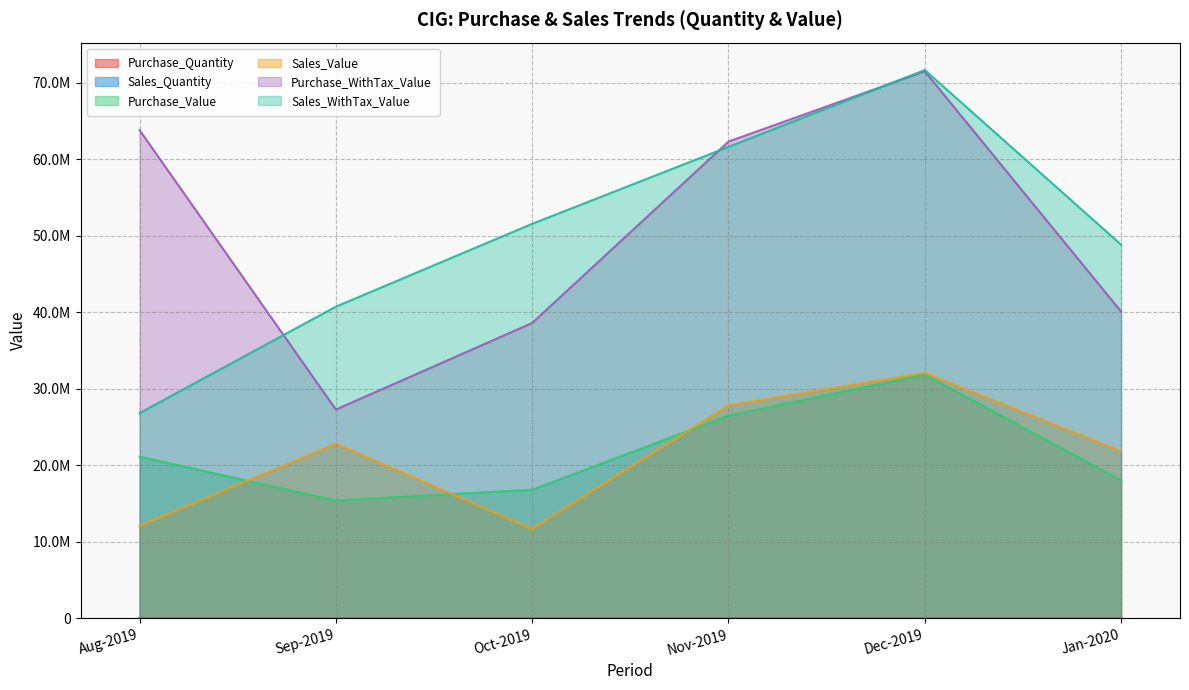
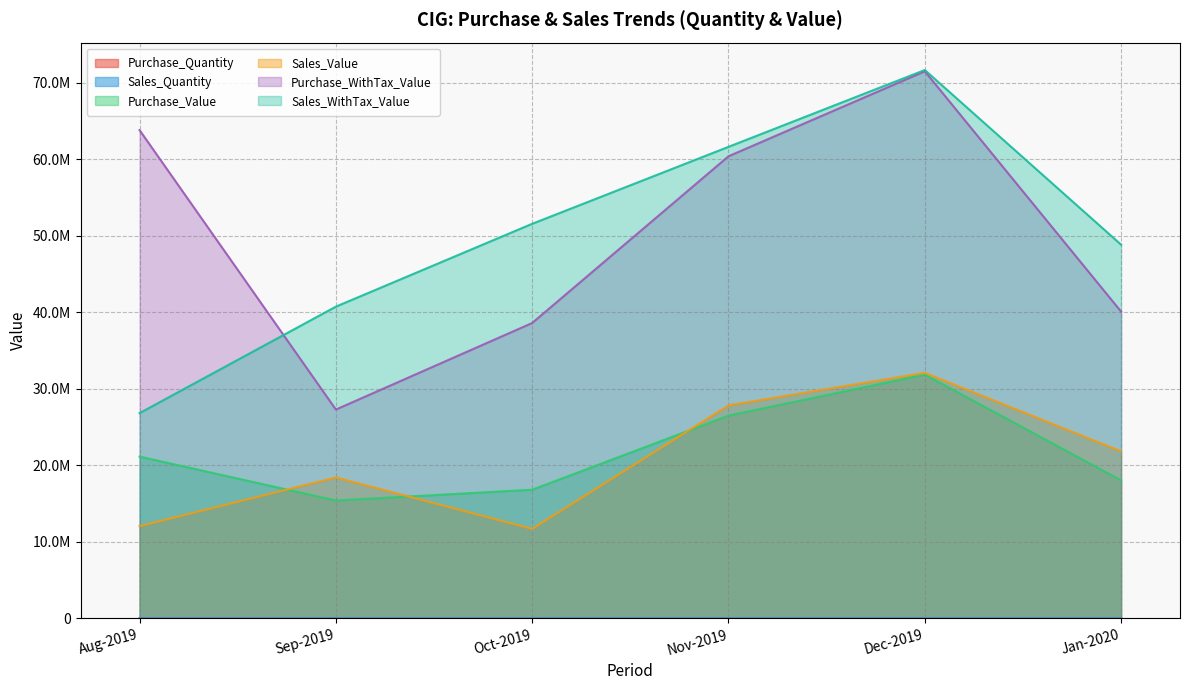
  {
    "Sales_Quantity": {
      "Aug-2019": 0,
      "Sep-2019": 0,
      "Oct-2019": 0,
      "Nov-2019": 0,
      "Dec-2019": 0,
      "Jan-2020": 0
    },
    "Sales_Value": {
      "Aug-2019": 12000000,
-     "Sep-2019": 23000000,
+     "Sep-2019": 18000000,
      "Oct-2019": 12000000,
      "Nov-2019": 28000000,
      "Jan-2020": 22000000
    },
    "Purchase_WithTax_Value": {
      "Aug-2019": 64000000,
      "Sep-2019": 27000000,
      "Oct-2019": 39000000,
-     "Nov-2019": 62000000,
+     "Nov-2019": 60000000,
      "Jan-2020": 40000000
    }
  }
